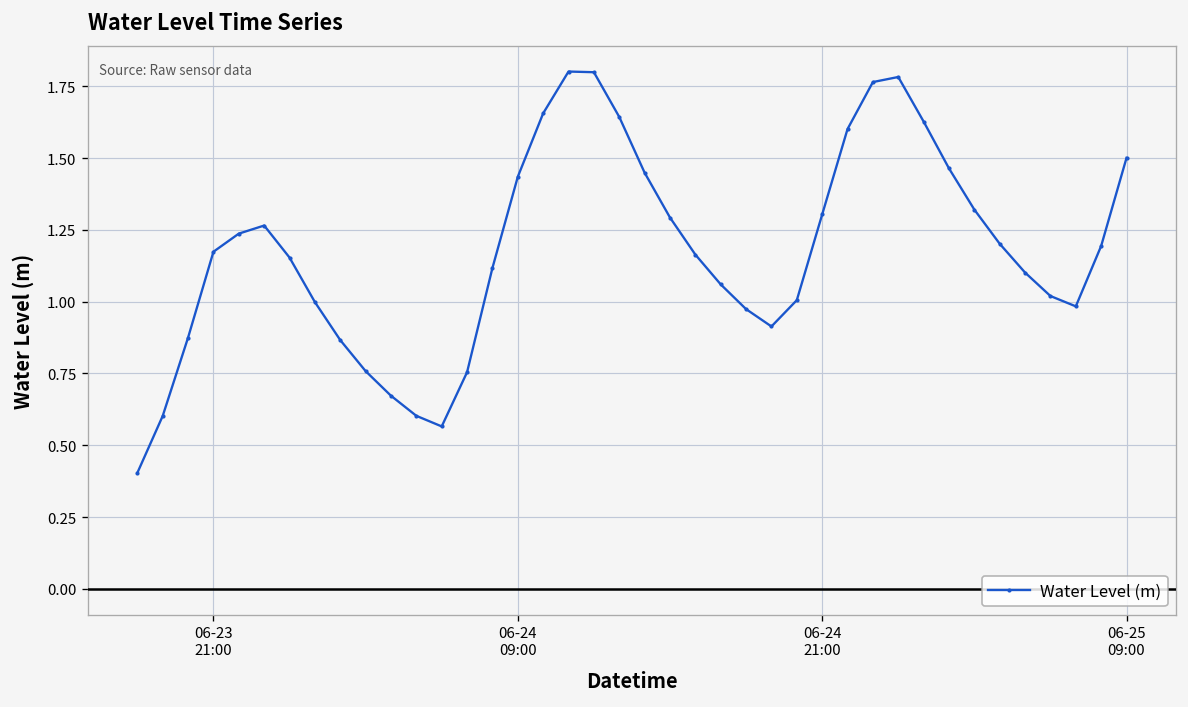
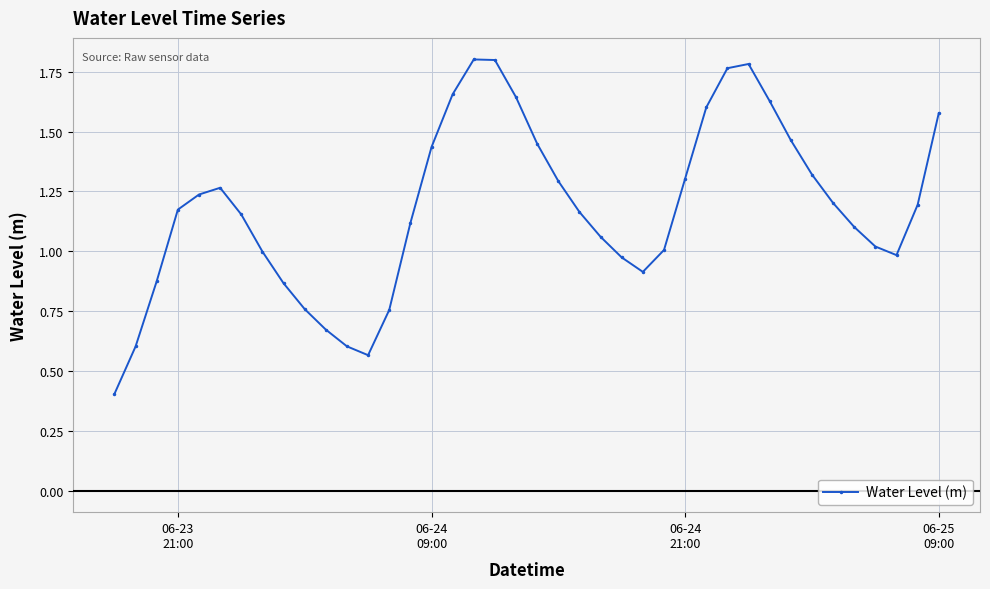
  {
    "06-23 21:00": 1.17,
    "06-24 09:00": 1.43,
    "06-24 21:00": 1.30,
-   "06-25 09:00": 1.50
+   "06-25 09:00": 1.58
  }
